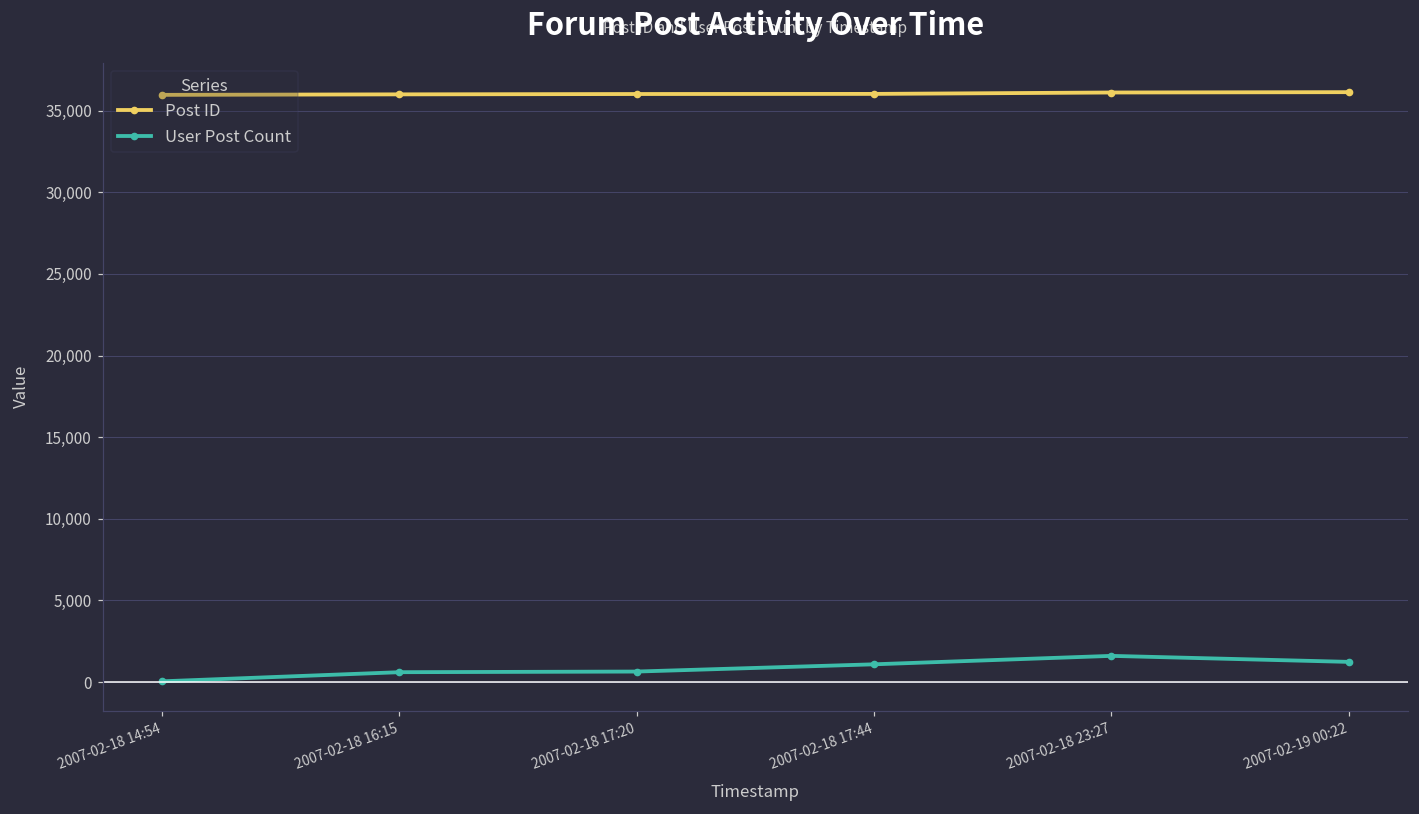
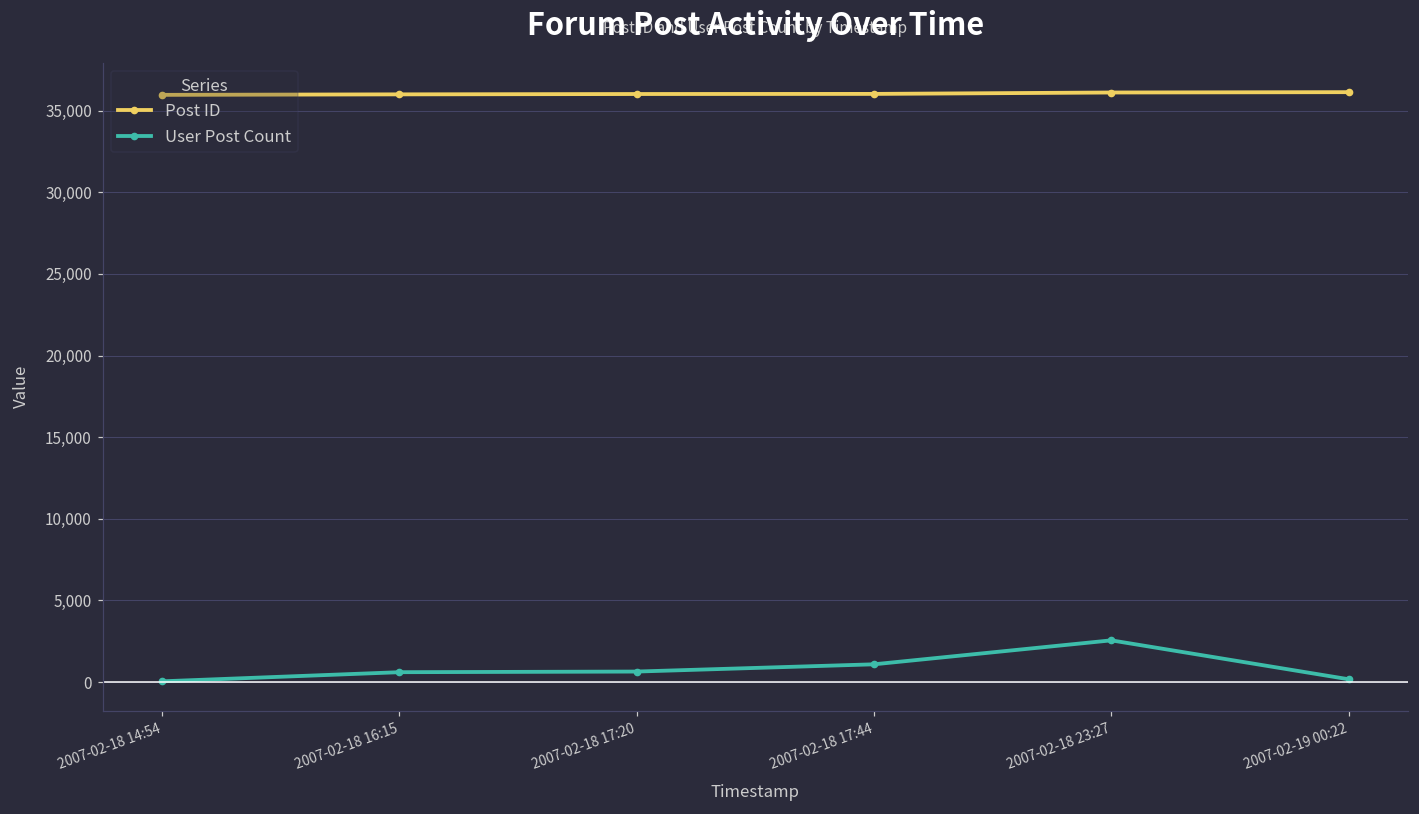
  {
    "Post ID": {
      "2007-02-18 16:15": "36,000",
      "2007-02-18 17:20": "36,000",
      "2007-02-18 17:44": "36,000",
      "2007-02-18 23:27": "36,100",
      "2007-02-19 00:22": "36,100"
    },
    "User Post Count": {
      "2007-02-18 14:54": "0",
      "2007-02-18 16:15": "600",
      "2007-02-18 17:20": "600",
      "2007-02-18 17:44": "1,100",
-     "2007-02-18 23:27": "1,600",
-     "2007-02-19 00:22": "1,200"
+     "2007-02-18 23:27": "2,600",
+     "2007-02-19 00:22": "200"
    }
  }
